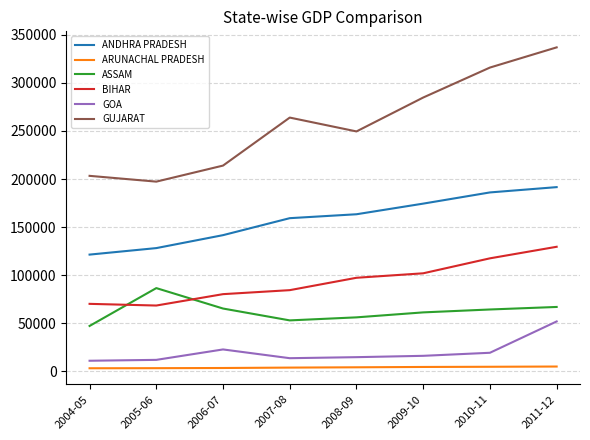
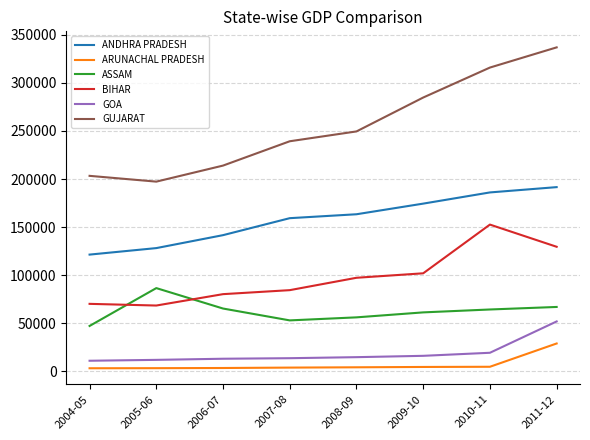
  {
    "ANDHRA PRADESH": {
      "2004-05": 120000,
      "2005-06": 130000,
      "2006-07": 140000,
      "2007-08": 160000,
      "2008-09": 160000,
      "2009-10": 170000,
      "2010-11": 190000,
      "2011-12": 190000
    },
    "ARUNACHAL PRADESH": {
      "2004-05": 0,
      "2005-06": 0,
      "2006-07": 0,
      "2007-08": 0,
      "2008-09": 0,
      "2009-10": 0,
      "2010-11": 0,
-     "2011-12": 0
+     "2011-12": 30000
    },
    "ASSAM": {
      "2004-05": 50000,
      "2005-06": 90000,
      "2006-07": 70000,
      "2007-08": 50000,
      "2008-09": 60000,
      "2009-10": 60000,
      "2010-11": 60000,
      "2011-12": 70000
    },
    "BIHAR": {
      "2004-05": 70000,
      "2005-06": 70000,
      "2006-07": 80000,
      "2007-08": 80000,
      "2008-09": 100000,
      "2009-10": 100000,
-     "2010-11": 120000,
+     "2010-11": 150000,
      "2011-12": 130000
    },
    "GOA": {
      "2004-05": 10000,
      "2005-06": 10000,
-     "2006-07": 20000,
+     "2006-07": 10000,
      "2007-08": 10000,
      "2008-09": 10000,
      "2009-10": 20000,
      "2010-11": 20000,
      "2011-12": 50000
    },
    "GUJARAT": {
      "2004-05": 200000,
      "2005-06": 200000,
      "2006-07": 210000,
-     "2007-08": 260000,
+     "2007-08": 240000,
      "2008-09": 250000,
      "2009-10": 280000,
      "2010-11": 320000,
      "2011-12": 340000
    }
  }
